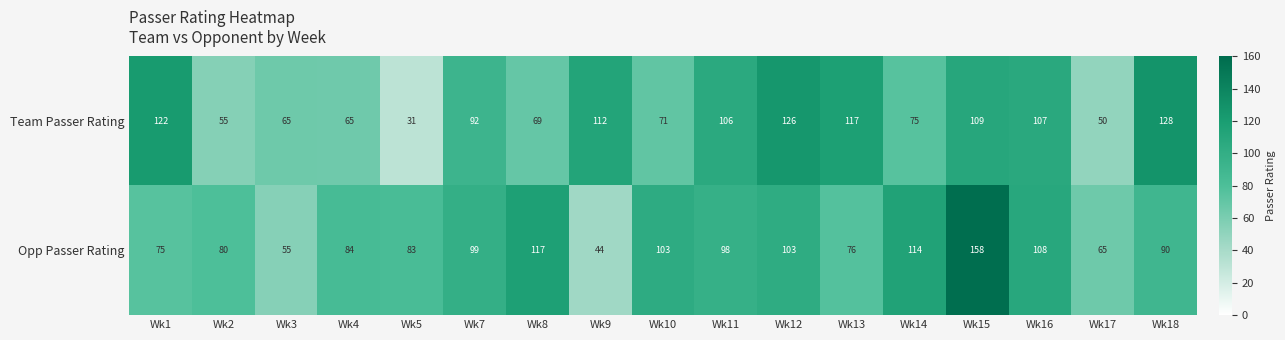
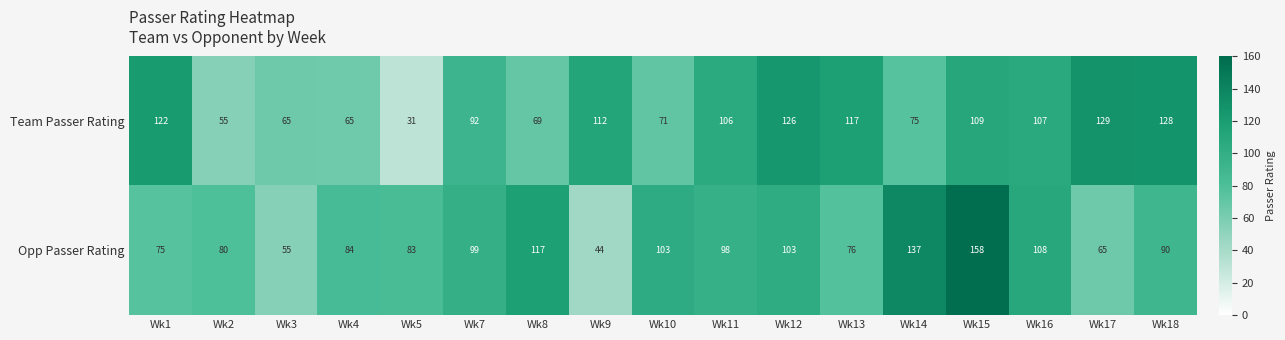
  {
    "Team Passer Rating": {
      "Wk1": 122,
      "Wk2": 55,
      "Wk3": 65,
      "Wk4": 65,
      "Wk5": 31,
      "Wk7": 92,
      "Wk8": 69,
      "Wk9": 112,
      "Wk10": 71,
      "Wk11": 106,
      "Wk12": 126,
      "Wk13": 117,
      "Wk14": 75,
      "Wk15": 109,
      "Wk16": 107,
-     "Wk17": 50,
+     "Wk17": 129,
      "Wk18": 128
    },
    "Opp Passer Rating": {
      "Wk1": 75,
      "Wk2": 80,
      "Wk3": 55,
      "Wk4": 84,
      "Wk5": 83,
      "Wk7": 99,
      "Wk8": 117,
      "Wk9": 44,
      "Wk10": 103,
      "Wk11": 98,
      "Wk12": 103,
      "Wk13": 76,
-     "Wk14": 114,
+     "Wk14": 137,
      "Wk15": 158,
      "Wk16": 108,
      "Wk17": 65,
      "Wk18": 90
    }
  }
